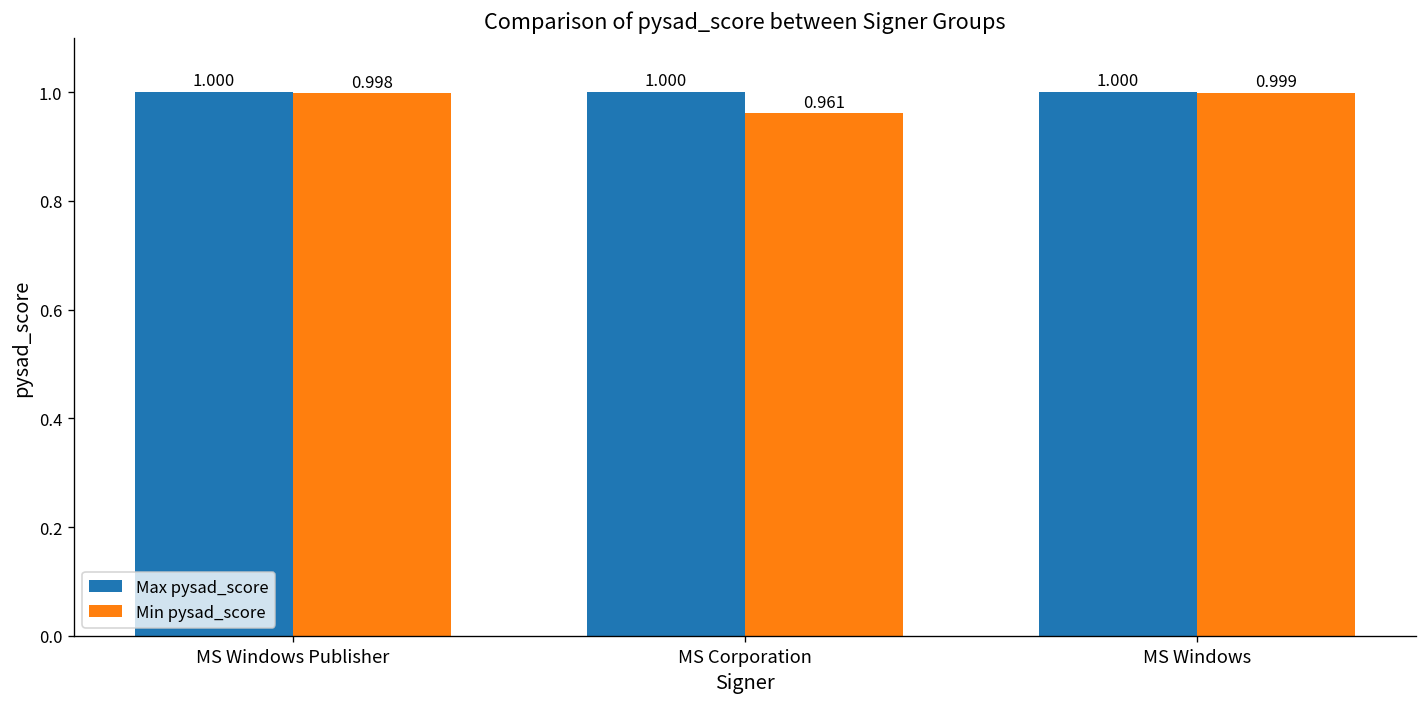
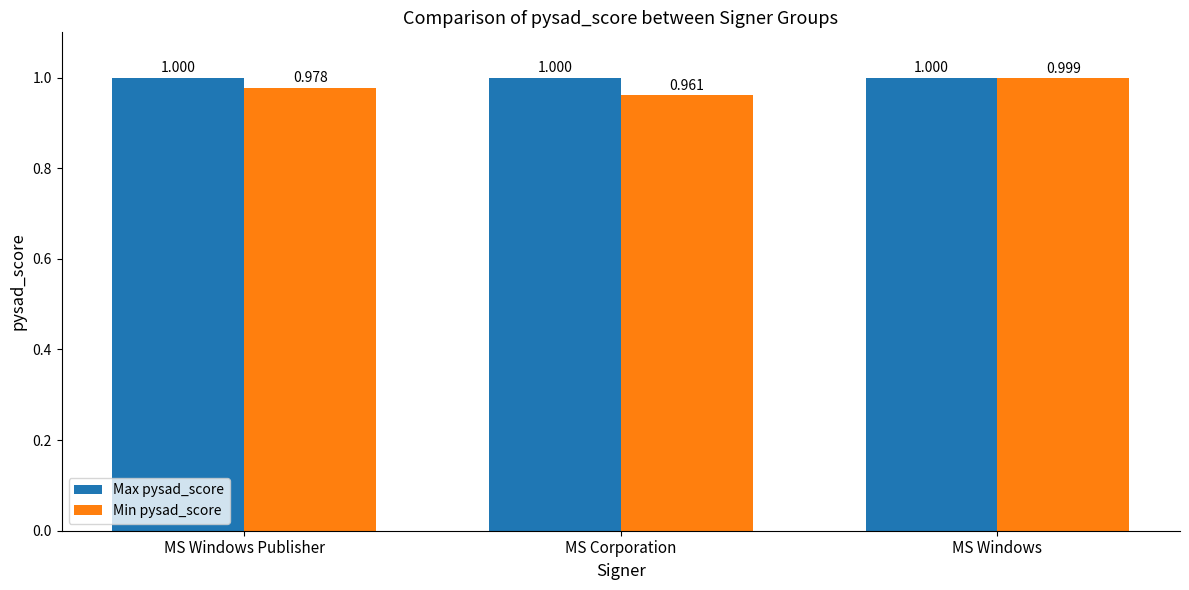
  {
    "Max pysad_score": {
      "MS Windows Publisher": 1.000,
      "MS Corporation": 1.000,
      "MS Windows": 1.000
    },
    "Min pysad_score": {
-     "MS Windows Publisher": 0.998,
+     "MS Windows Publisher": 0.978,
      "MS Corporation": 0.961,
      "MS Windows": 0.999
    }
  }
